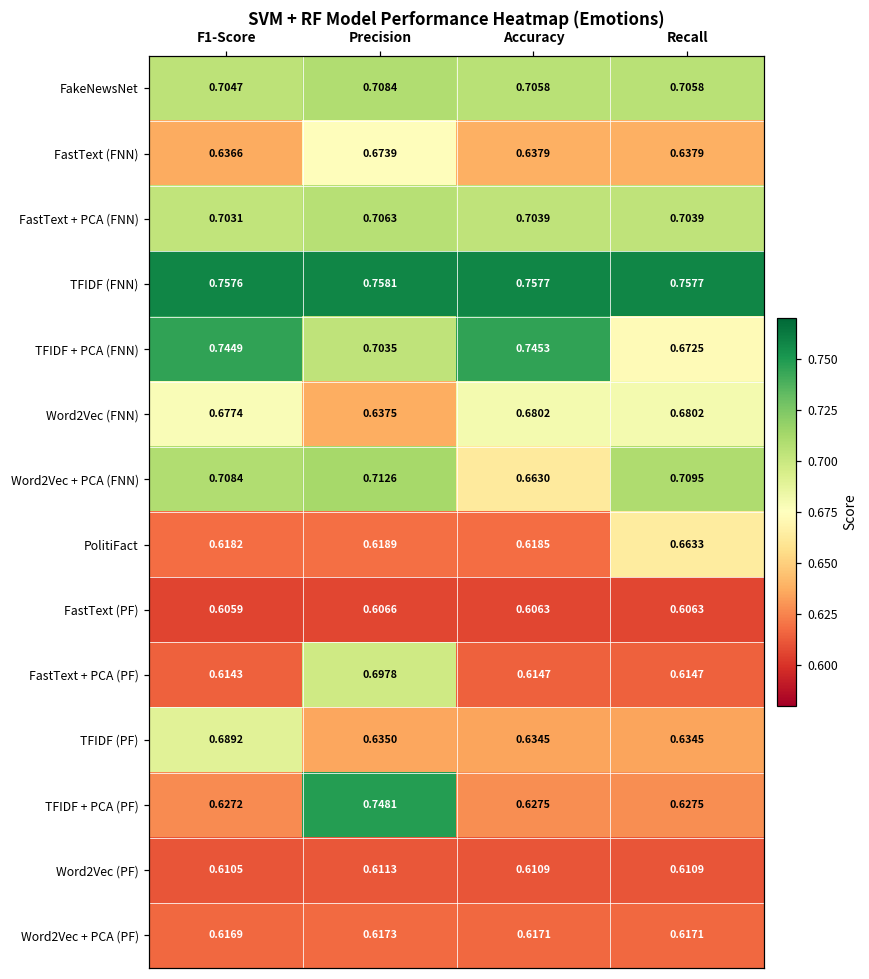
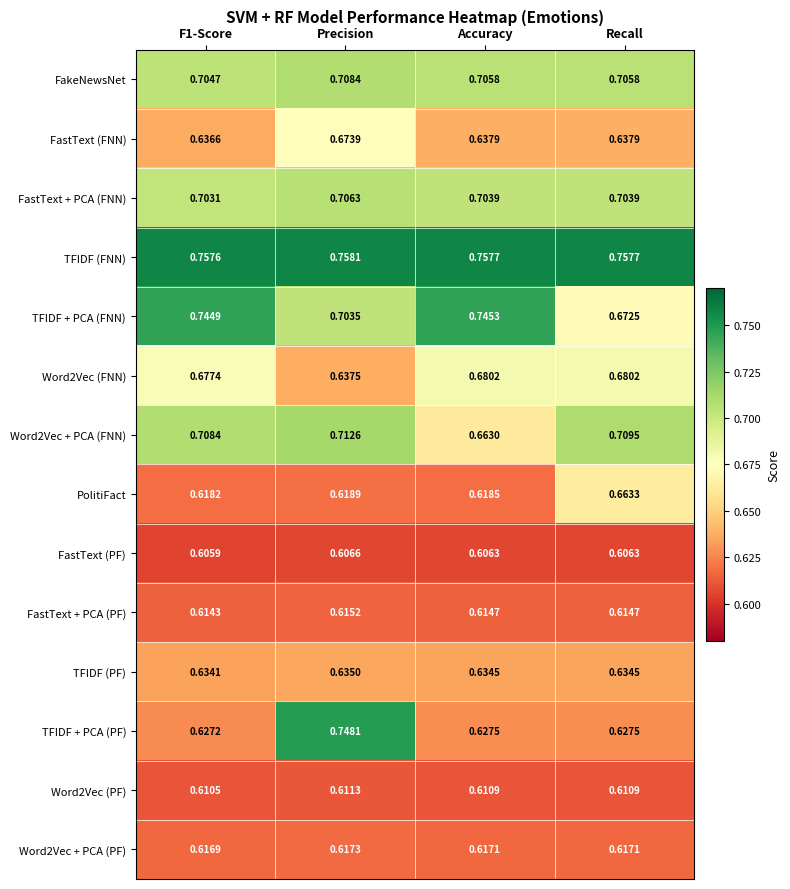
  {
    "FakeNewsNet": {
      "F1-Score": 0.7047,
      "Precision": 0.7084,
      "Accuracy": 0.7058,
      "Recall": 0.7058
    },
    "FastText (FNN)": {
      "F1-Score": 0.6366,
      "Precision": 0.6739,
      "Accuracy": 0.6379,
      "Recall": 0.6379
    },
    "FastText + PCA (FNN)": {
      "F1-Score": 0.7031,
      "Precision": 0.7063,
      "Accuracy": 0.7039,
      "Recall": 0.7039
    },
    "TFIDF (FNN)": {
      "F1-Score": 0.7576,
      "Precision": 0.7581,
      "Accuracy": 0.7577,
      "Recall": 0.7577
    },
    "TFIDF + PCA (FNN)": {
      "F1-Score": 0.7449,
      "Precision": 0.7035,
      "Accuracy": 0.7453,
      "Recall": 0.6725
    },
    "Word2Vec (FNN)": {
      "F1-Score": 0.6774,
      "Precision": 0.6375,
      "Accuracy": 0.6802,
      "Recall": 0.6802
    },
    "Word2Vec + PCA (FNN)": {
      "F1-Score": 0.7084,
      "Precision": 0.7126,
      "Accuracy": 0.6630,
      "Recall": 0.7095
    },
    "PolitiFact": {
      "F1-Score": 0.6182,
      "Precision": 0.6189,
      "Accuracy": 0.6185,
      "Recall": 0.6633
    },
    "FastText (PF)": {
      "F1-Score": 0.6059,
      "Precision": 0.6066,
      "Accuracy": 0.6063,
      "Recall": 0.6063
    },
    "FastText + PCA (PF)": {
      "F1-Score": 0.6143,
-     "Precision": 0.6978,
+     "Precision": 0.6152,
      "Accuracy": 0.6147,
      "Recall": 0.6147
    },
    "TFIDF (PF)": {
-     "F1-Score": 0.6892,
+     "F1-Score": 0.6341,
      "Precision": 0.6350,
      "Accuracy": 0.6345,
      "Recall": 0.6345
    },
    "TFIDF + PCA (PF)": {
      "F1-Score": 0.6272,
      "Precision": 0.7481,
      "Accuracy": 0.6275,
      "Recall": 0.6275
    },
    "Word2Vec (PF)": {
      "F1-Score": 0.6105,
      "Precision": 0.6113,
      "Accuracy": 0.6109,
      "Recall": 0.6109
    },
    "Word2Vec + PCA (PF)": {
      "F1-Score": 0.6169,
      "Precision": 0.6173,
      "Accuracy": 0.6171,
      "Recall": 0.6171
    }
  }
